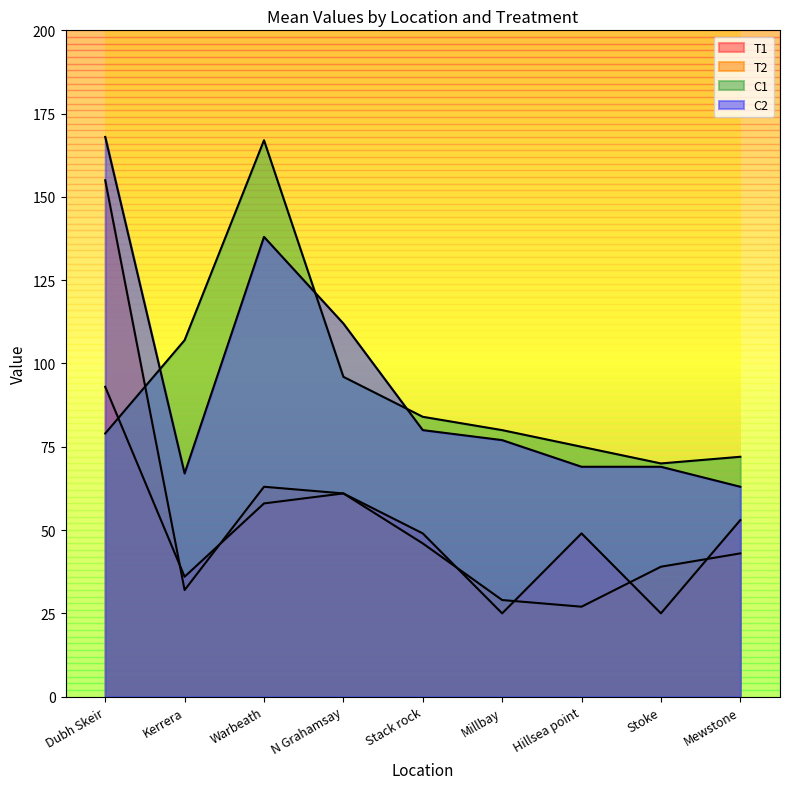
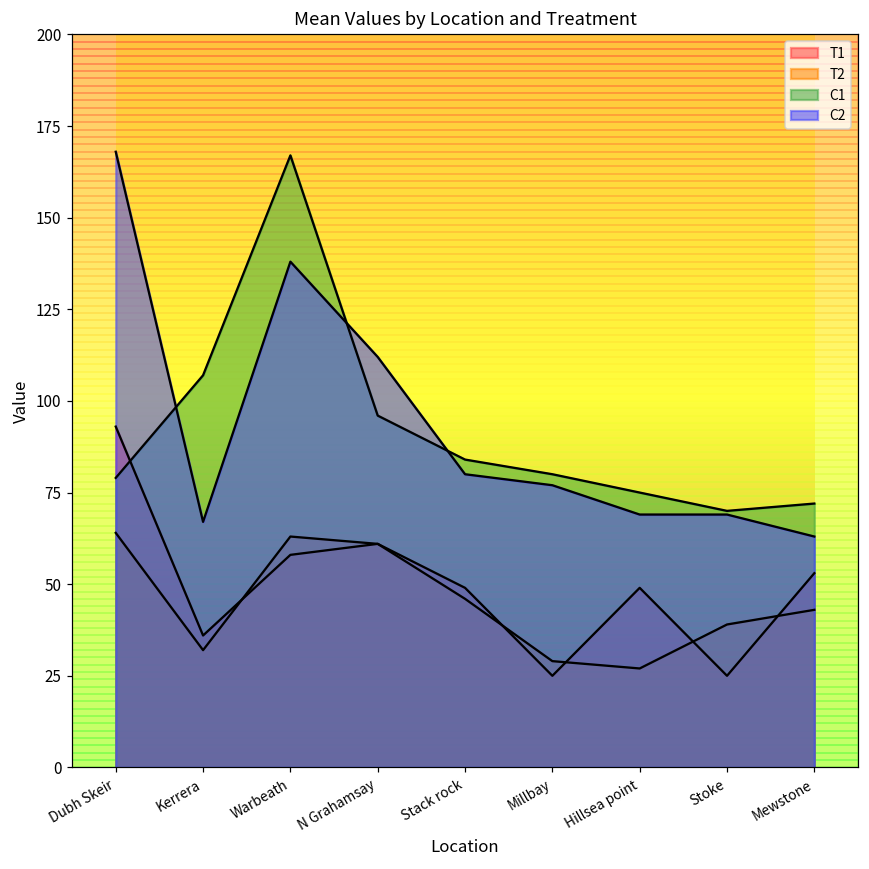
  {
    "T1": {
      "Dubh Skeir": 93,
      "Kerrera": 36,
      "Warbeath": 58,
      "Stack rock": 49,
      "Millbay": 25,
      "Hillsea point": 49,
      "Stoke": 25,
      "Mewstone": 53
    },
    "T2": {
-     "Dubh Skeir": 155,
+     "Dubh Skeir": 64,
      "Kerrera": 32,
      "Warbeath": 63,
      "Stack rock": 46,
      "Millbay": 29,
      "Hillsea point": 27,
      "Stoke": 39,
      "Mewstone": 43
    },
    "C1": {
      "Dubh Skeir": 79,
      "Kerrera": 107,
      "Warbeath": 167,
      "N Grahamsay": 96,
      "Stack rock": 84,
      "Millbay": 80,
      "Hillsea point": 75,
      "Stoke": 70,
      "Mewstone": 72
    },
    "C2": {
      "Dubh Skeir": 168,
      "Kerrera": 67,
      "Warbeath": 138,
      "N Grahamsay": 112,
      "Stack rock": 80,
      "Millbay": 77,
      "Hillsea point": 69,
      "Stoke": 69,
      "Mewstone": 63
    }
  }
